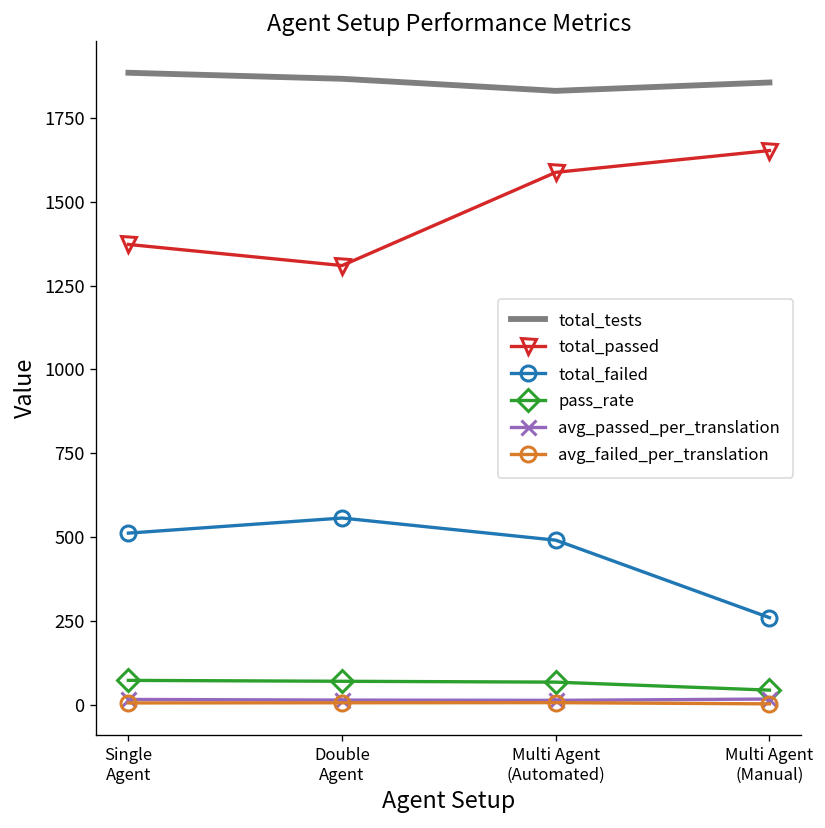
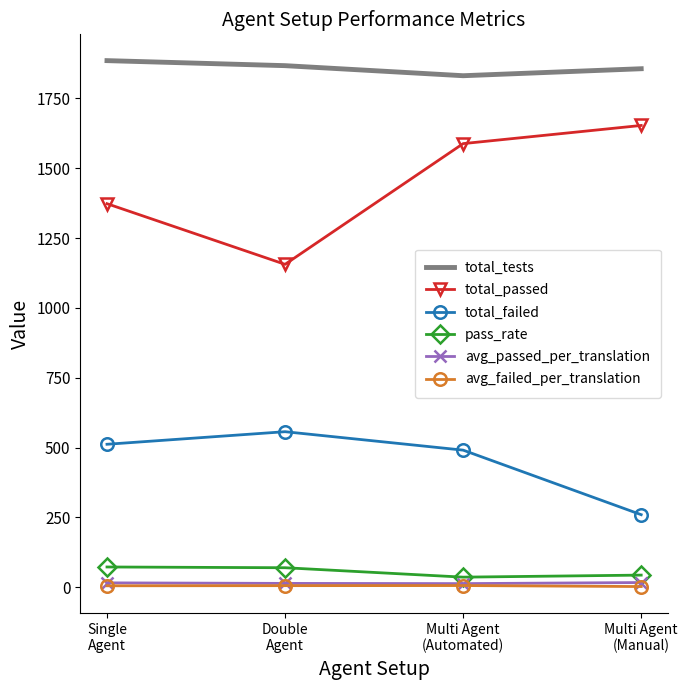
  {
    "total_tests": {
      "Single Agent": 1890,
      "Double Agent": 1870,
      "Multi Agent (Automated)": 1830,
      "Multi Agent (Manual)": 1860
    },
    "total_passed": {
      "Single Agent": 1370,
-     "Double Agent": 1310,
+     "Double Agent": 1160,
      "Multi Agent (Automated)": 1590,
      "Multi Agent (Manual)": 1650
    },
    "total_failed": {
      "Single Agent": 510,
      "Double Agent": 560,
      "Multi Agent (Automated)": 490,
      "Multi Agent (Manual)": 260
    },
    "pass_rate": {
      "Single Agent": 70,
      "Double Agent": 70,
-     "Multi Agent (Automated)": 70,
+     "Multi Agent (Automated)": 40,
      "Multi Agent (Manual)": 40
    },
    "avg_passed_per_translation": {
      "Single Agent": 20,
      "Multi Agent (Manual)": 20
    },
    "avg_failed_per_translation": {
      "Single Agent": 10,
      "Multi Agent (Manual)": 0
    }
  }
